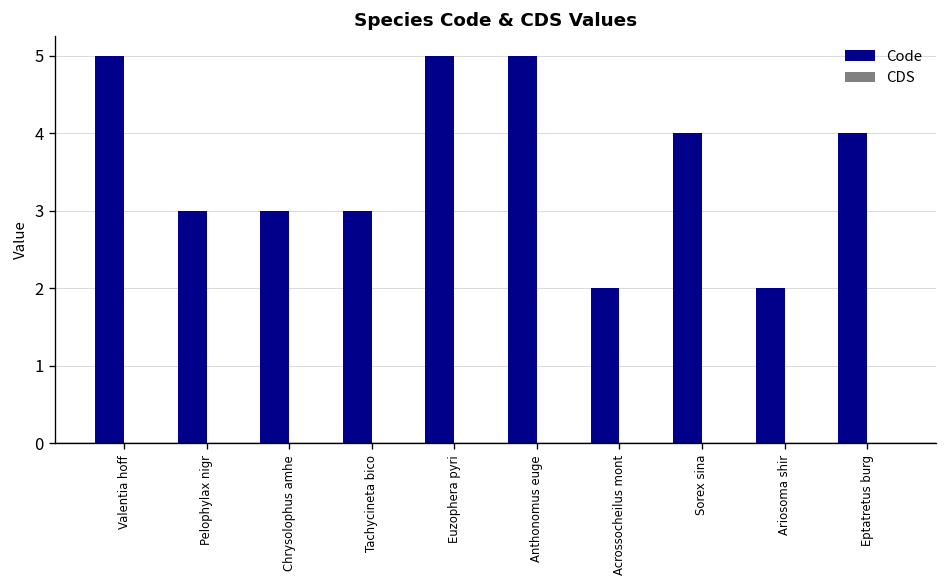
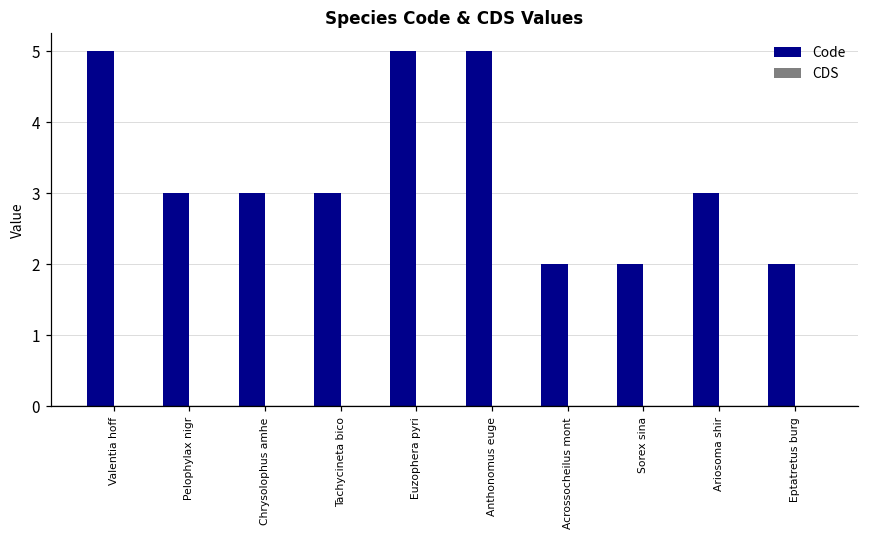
  {
    "Code": {
      "Valentia hoff": 5,
      "Pelophylax nigr": 3,
      "Chrysolophus amhe": 3,
      "Tachycineta bico": 3,
      "Euzophera pyri": 5,
      "Anthonomus euge": 5,
      "Acrossocheilus mont": 2,
-     "Sorex sina": 4,
-     "Ariosoma shir": 2,
-     "Eptatretus burg": 4
+     "Sorex sina": 2,
+     "Ariosoma shir": 3,
+     "Eptatretus burg": 2
    },
    "CDS": {
      "Valentia hoff": 0,
      "Pelophylax nigr": 0,
      "Chrysolophus amhe": 0,
      "Tachycineta bico": 0,
      "Euzophera pyri": 0,
      "Anthonomus euge": 0,
      "Acrossocheilus mont": 0,
      "Sorex sina": 0,
      "Ariosoma shir": 0,
      "Eptatretus burg": 0
    }
  }
